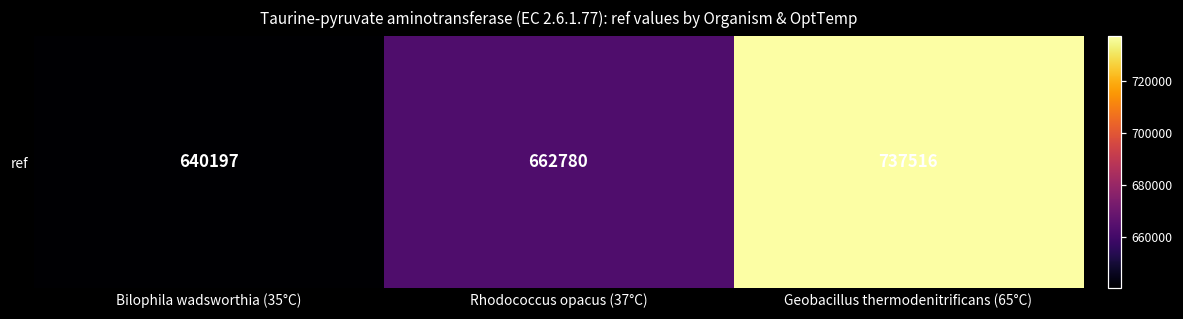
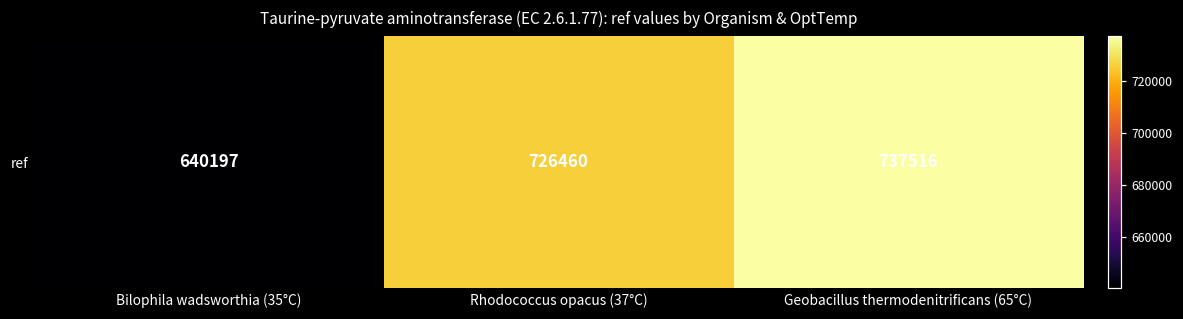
  {
    "ref": {
      "Bilophila wadsworthia (35°C)": 640197,
-     "Rhodococcus opacus (37°C)": 662780,
+     "Rhodococcus opacus (37°C)": 726460,
      "Geobacillus thermodenitrificans (65°C)": 737516
    }
  }
